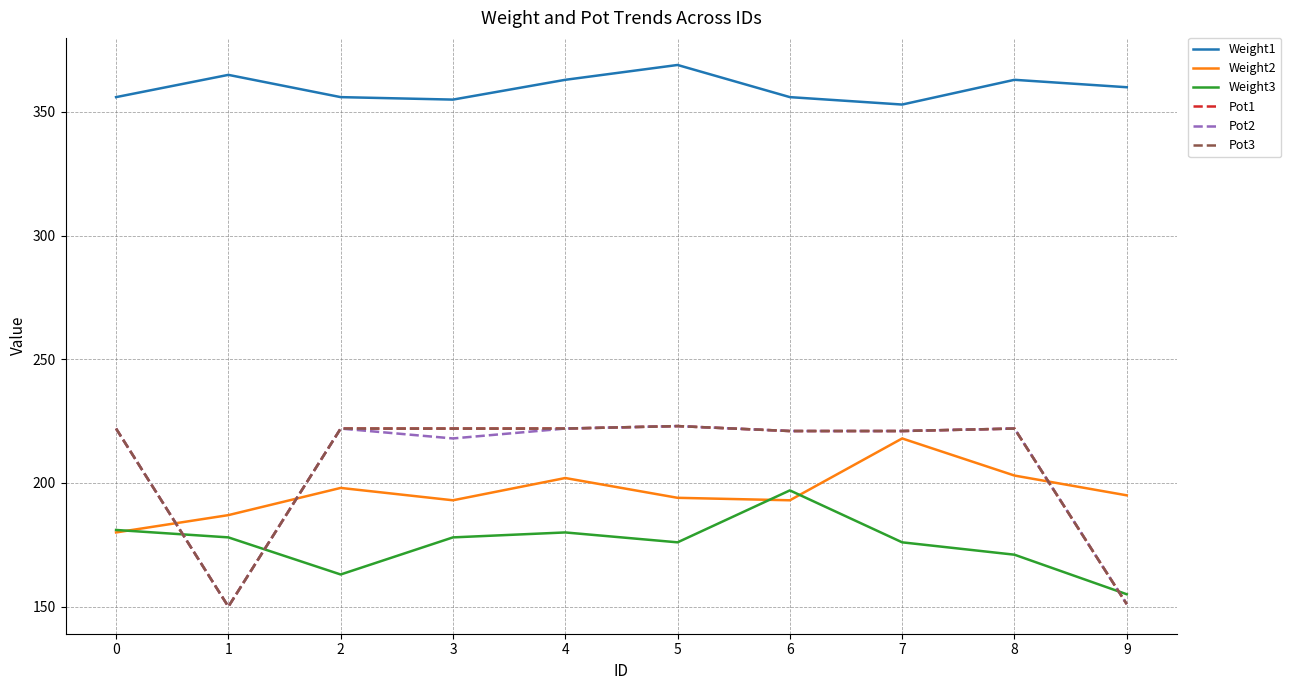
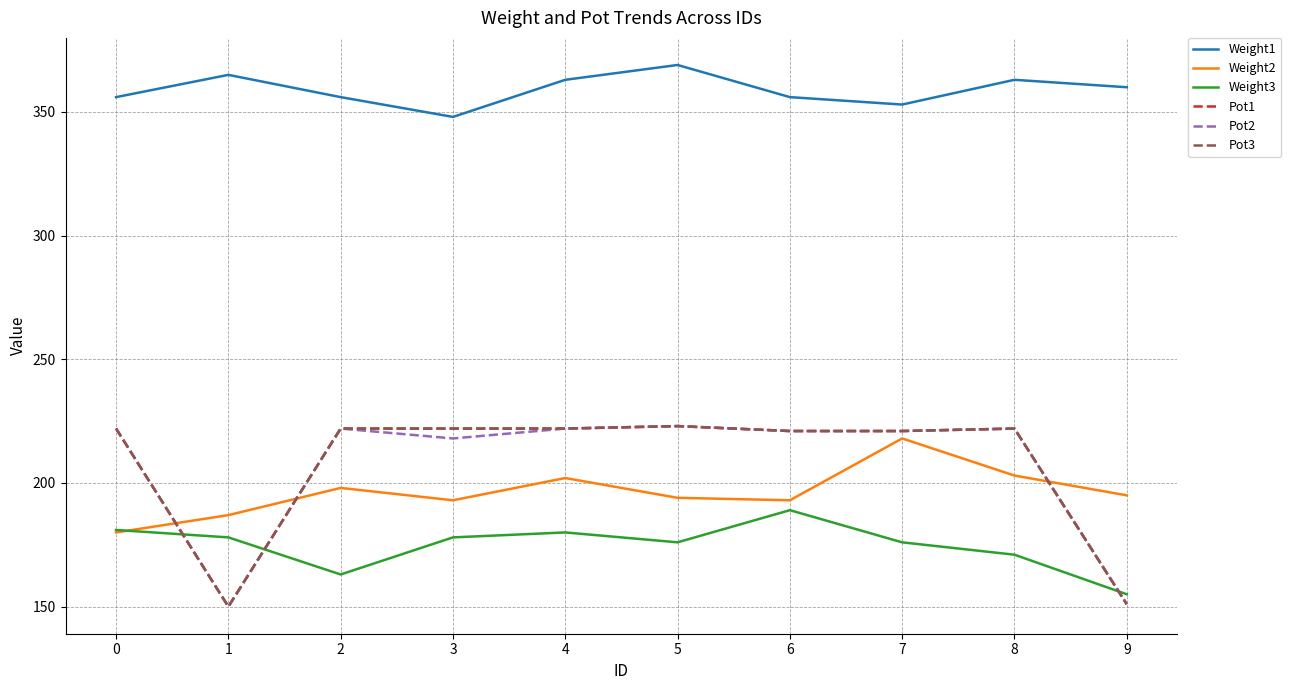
  {
    "Weight1": {
      "0": 356,
      "1": 365,
      "2": 356,
-     "3": 355,
+     "3": 348,
      "4": 363,
      "5": 369,
      "6": 356,
      "7": 353,
      "8": 363,
      "9": 360
    },
    "Weight2": {
      "1": 187,
      "2": 198,
      "3": 193,
      "4": 202,
      "5": 194,
      "6": 193,
      "7": 218,
      "8": 203,
      "9": 195
    },
    "Weight3": {
      "1": 178,
      "2": 163,
      "3": 178,
      "4": 180,
      "5": 176,
-     "6": 197,
+     "6": 189,
      "7": 176,
      "8": 171,
      "9": 155
    },
    "Pot3": {
      "3": 222
    },
    "Pot2": {
      "3": 218
    }
  }
